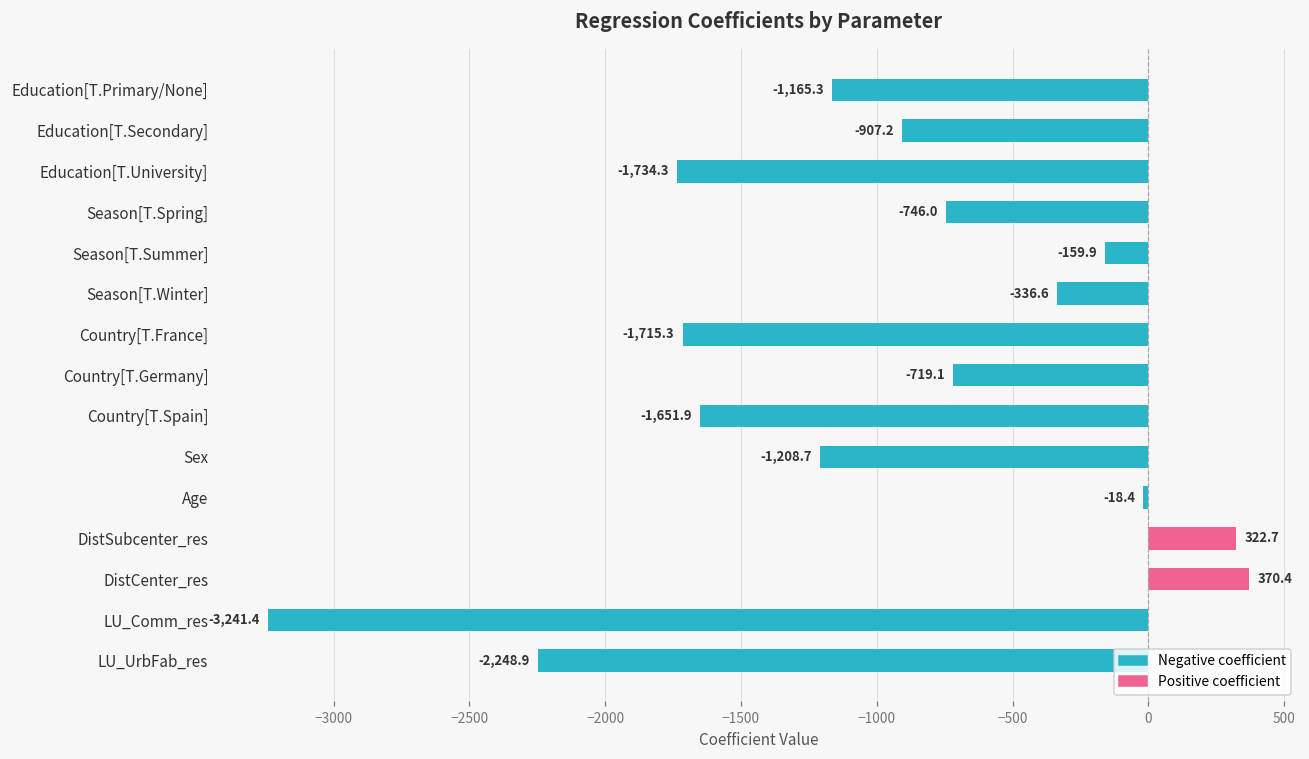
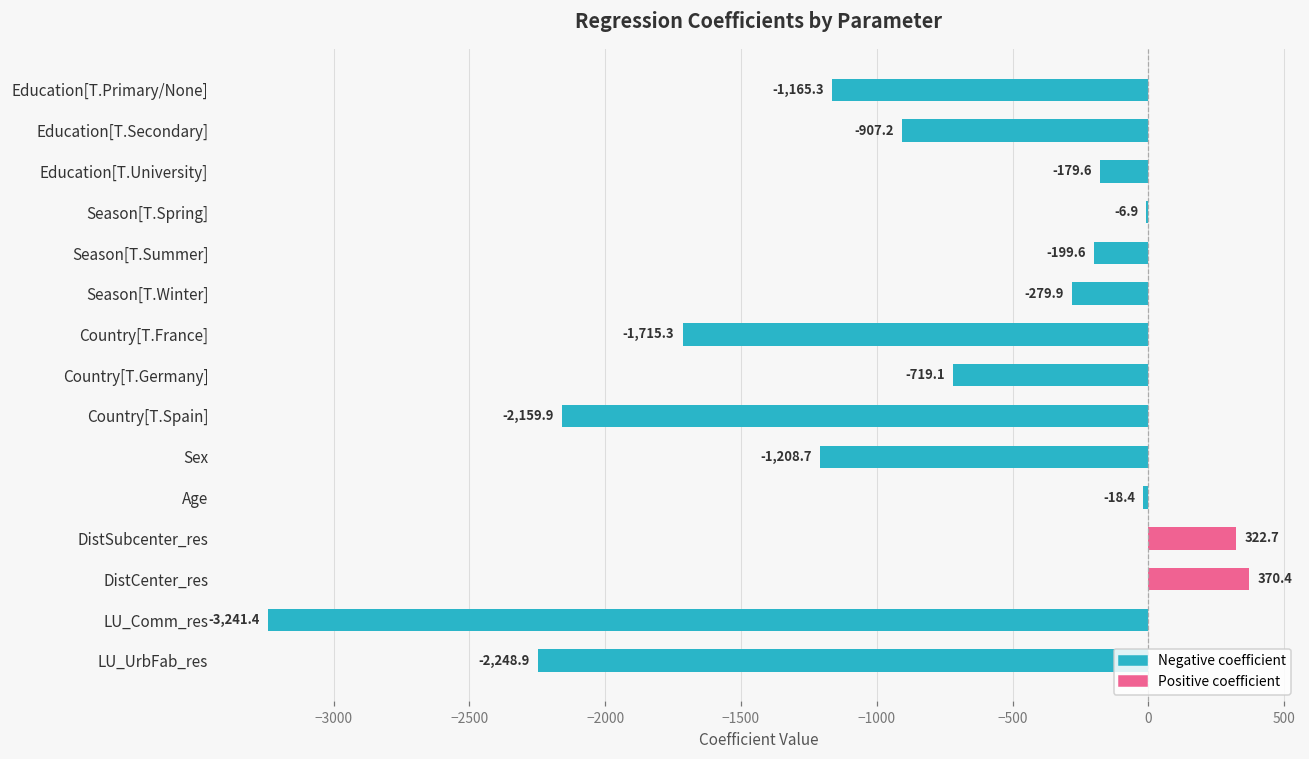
  {
    "Education[T.Primary/None]": "-1,165.3",
    "Education[T.Secondary]": "-907.2",
-   "Education[T.University]": "-1,734.3",
-   "Season[T.Spring]": "-746.0",
-   "Season[T.Summer]": "-159.9",
-   "Season[T.Winter]": "-336.6",
+   "Education[T.University]": "-179.6",
+   "Season[T.Spring]": "-6.9",
+   "Season[T.Summer]": "-199.6",
+   "Season[T.Winter]": "-279.9",
    "Country[T.France]": "-1,715.3",
    "Country[T.Germany]": "-719.1",
-   "Country[T.Spain]": "-1,651.9",
+   "Country[T.Spain]": "-2,159.9",
    "Sex": "-1,208.7",
    "Age": "-18.4",
    "DistSubcenter_res": "322.7",
    "DistCenter_res": "370.4",
    "LU_Comm_res": "-3,241.4",
    "LU_UrbFab_res": "-2,248.9"
  }
